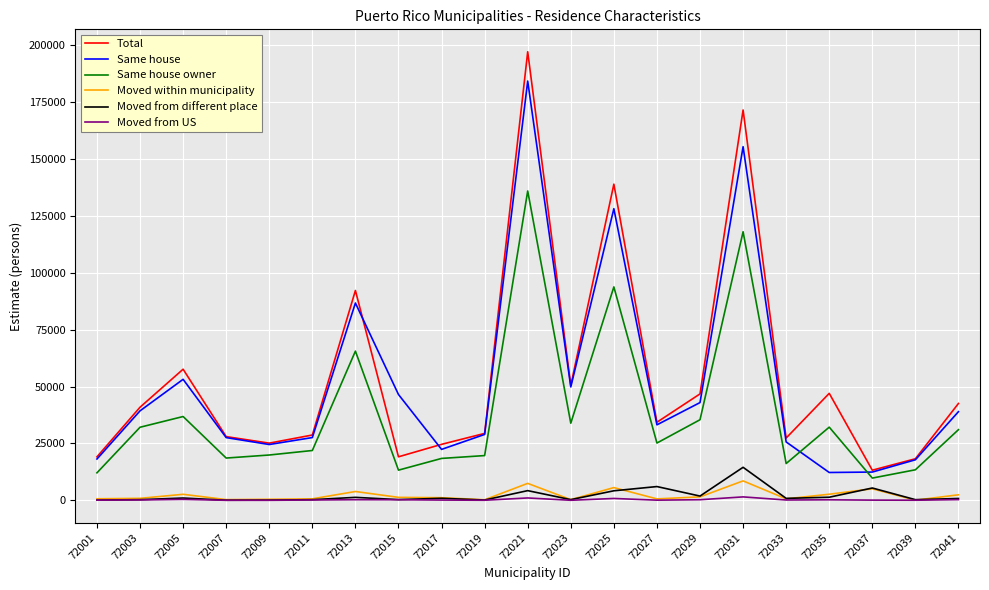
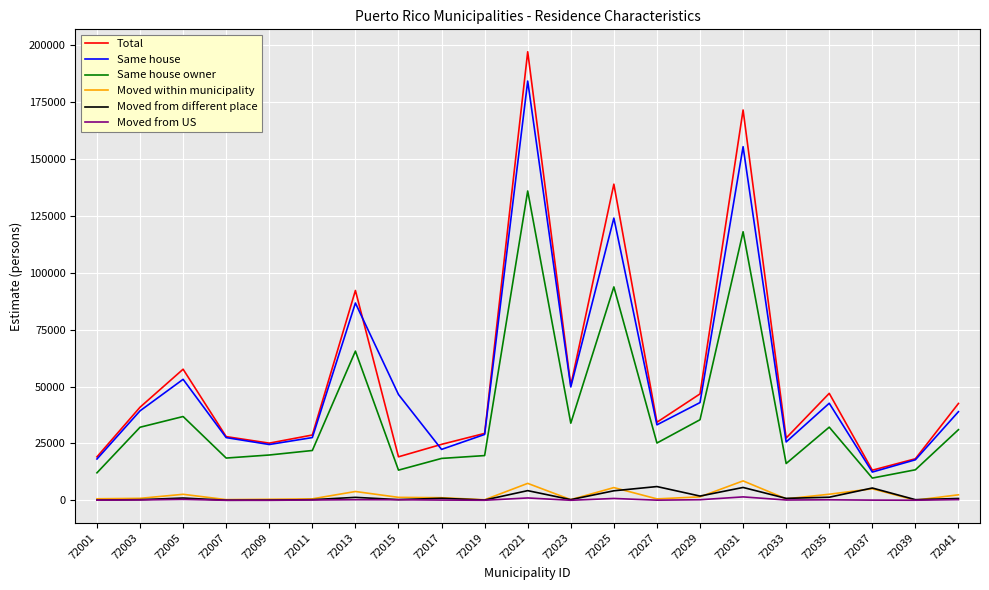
  {
    "Total": {
      "72003": 41000,
      "72005": 58000,
      "72011": 29000,
      "72013": 92000,
      "72015": 19000,
      "72017": 25000,
      "72021": 197000,
      "72025": 139000,
      "72029": 47000,
      "72031": 172000,
      "72033": 27000,
      "72035": 47000,
      "72041": 43000
    },
    "Same house": {
      "72003": 39000,
      "72005": 53000,
      "72011": 28000,
      "72013": 87000,
      "72015": 47000,
      "72017": 22000,
      "72021": 184000,
-     "72025": 128000,
+     "72025": 124000,
      "72029": 43000,
      "72031": 155000,
      "72033": 26000,
-     "72035": 12000,
+     "72035": 43000,
      "72041": 39000
    },
    "Same house owner": {
      "72001": 12000,
      "72003": 32000,
      "72005": 37000,
      "72007": 19000,
      "72009": 20000,
      "72011": 22000,
      "72013": 66000,
      "72015": 13000,
      "72017": 18000,
      "72019": 20000,
      "72021": 136000,
      "72023": 34000,
      "72025": 94000,
      "72027": 25000,
      "72029": 35000,
      "72031": 118000,
      "72033": 16000,
      "72035": 32000,
      "72037": 10000,
      "72039": 13000,
      "72041": 31000
    },
    "Moved within municipality": {
      "72005": 3000,
      "72013": 4000,
      "72021": 7000,
      "72025": 6000,
      "72031": 9000,
      "72035": 3000,
      "72041": 2000
    },
    "Moved from different place": {
      "72021": 4000,
      "72025": 4000,
      "72027": 6000,
-     "72031": 15000,
+     "72031": 6000,
      "72035": 1000
    },
    "Moved from US": {
      "72021": 1000,
      "72025": 1000,
      "72029": 0,
      "72031": 2000,
      "72035": 0,
      "72037": 0
    }
  }
